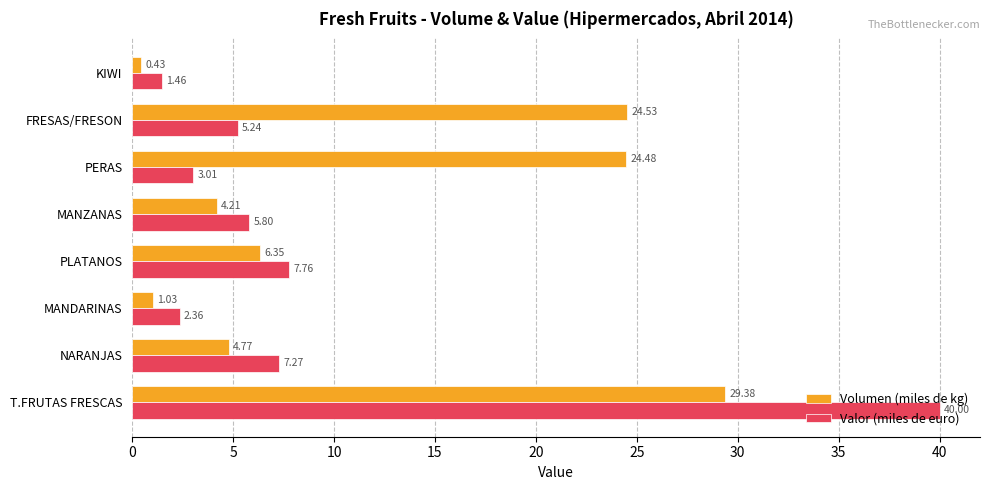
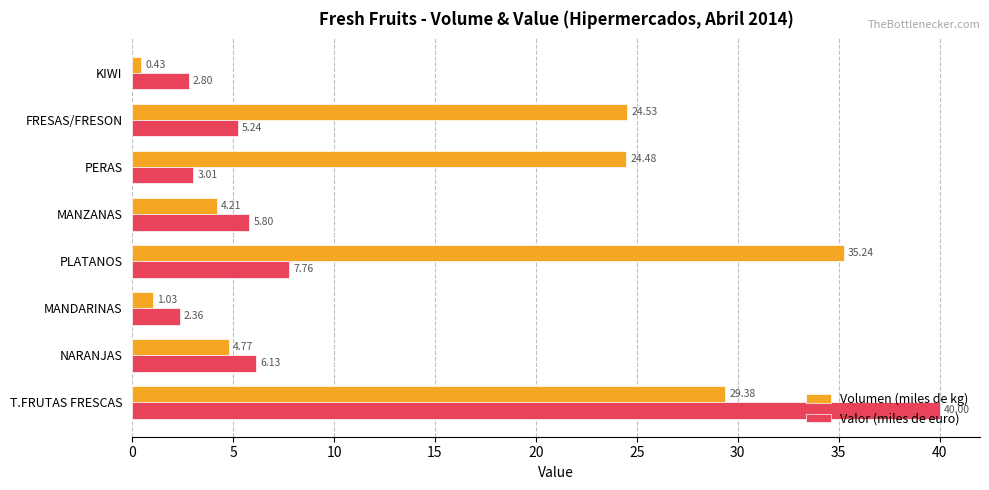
  {
    "Volumen (miles de kg)": {
      "KIWI": 0.43,
      "FRESAS/FRESON": 24.53,
      "PERAS": 24.48,
      "MANZANAS": 4.21,
-     "PLATANOS": 6.35,
+     "PLATANOS": 35.24,
      "MANDARINAS": 1.03,
      "NARANJAS": 4.77,
      "T.FRUTAS FRESCAS": 29.38
    },
    "Valor (miles de euro)": {
-     "KIWI": 1.46,
+     "KIWI": 2.80,
      "FRESAS/FRESON": 5.24,
      "PERAS": 3.01,
      "MANZANAS": 5.80,
      "PLATANOS": 7.76,
      "MANDARINAS": 2.36,
-     "NARANJAS": 7.27,
+     "NARANJAS": 6.13,
      "T.FRUTAS FRESCAS": 40.00
    }
  }
